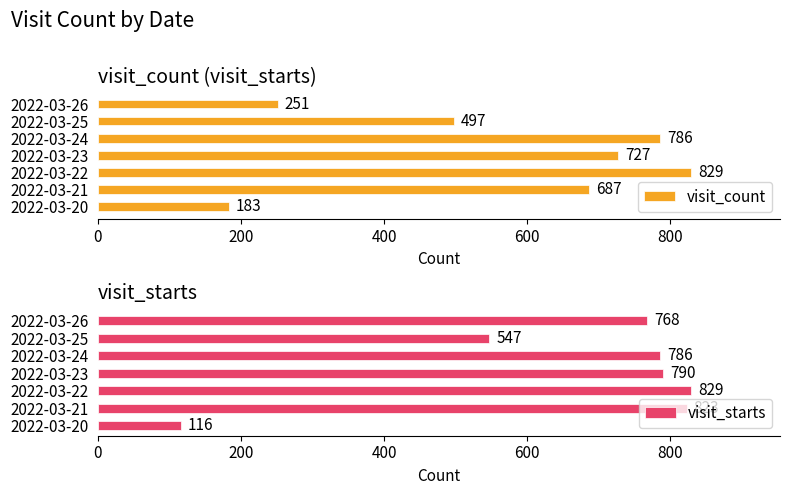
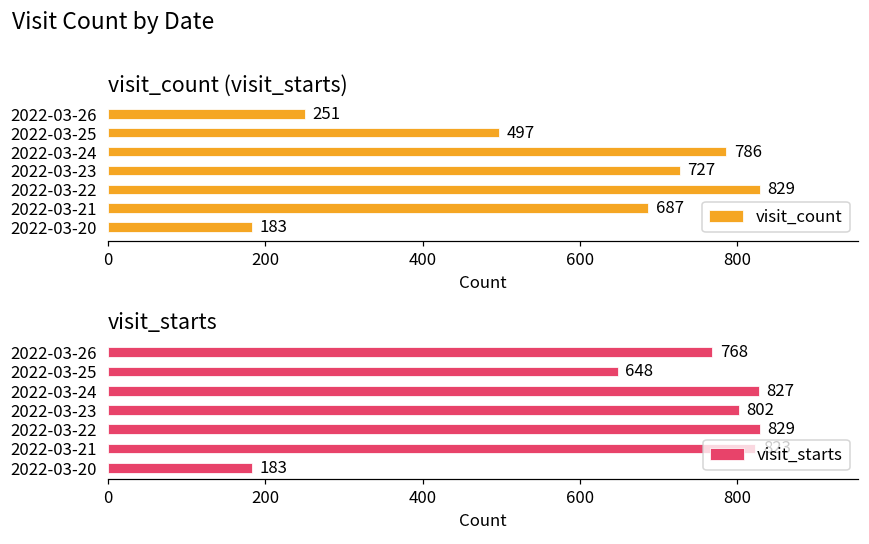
  {
    "visit_count (visit_starts)": {
      "visit_count": {
        "2022-03-26": 251,
        "2022-03-25": 497,
        "2022-03-24": 786,
        "2022-03-23": 727,
        "2022-03-22": 829,
        "2022-03-21": 687,
        "2022-03-20": 183
      }
    },
    "visit_starts": {
      "2022-03-26": 768,
-     "2022-03-25": 547,
-     "2022-03-24": 786,
-     "2022-03-23": 790,
-     "2022-03-20": 116
+     "2022-03-25": 648,
+     "2022-03-24": 827,
+     "2022-03-23": 802,
+     "2022-03-20": 183
    }
  }
